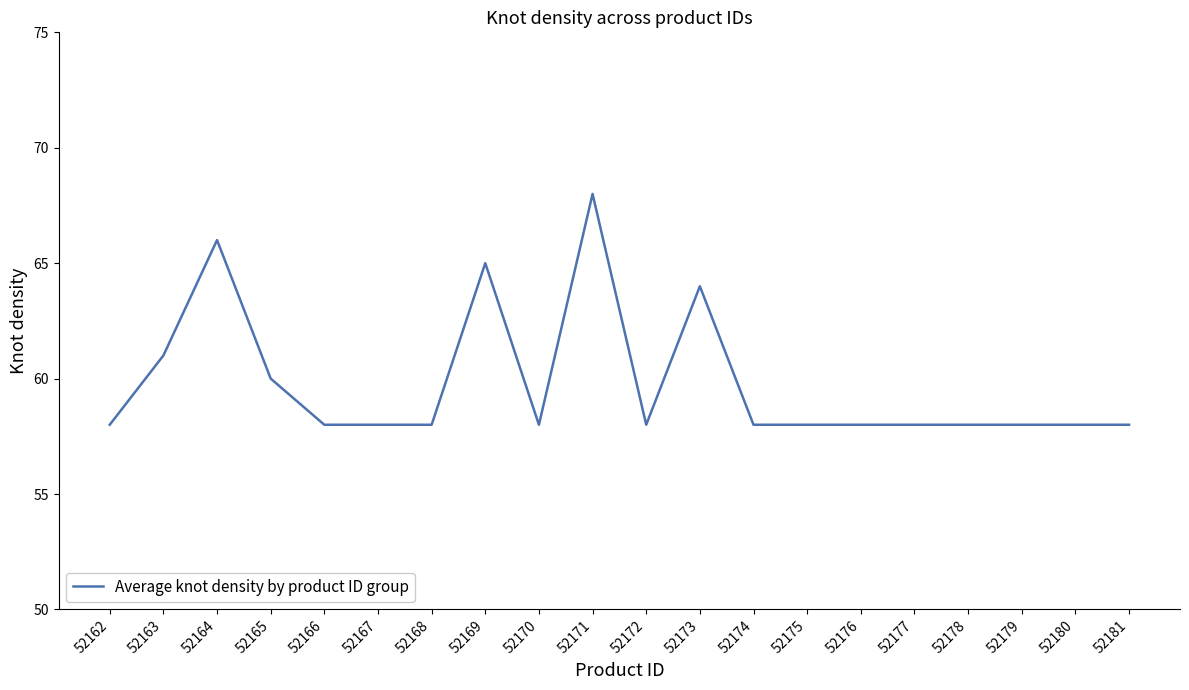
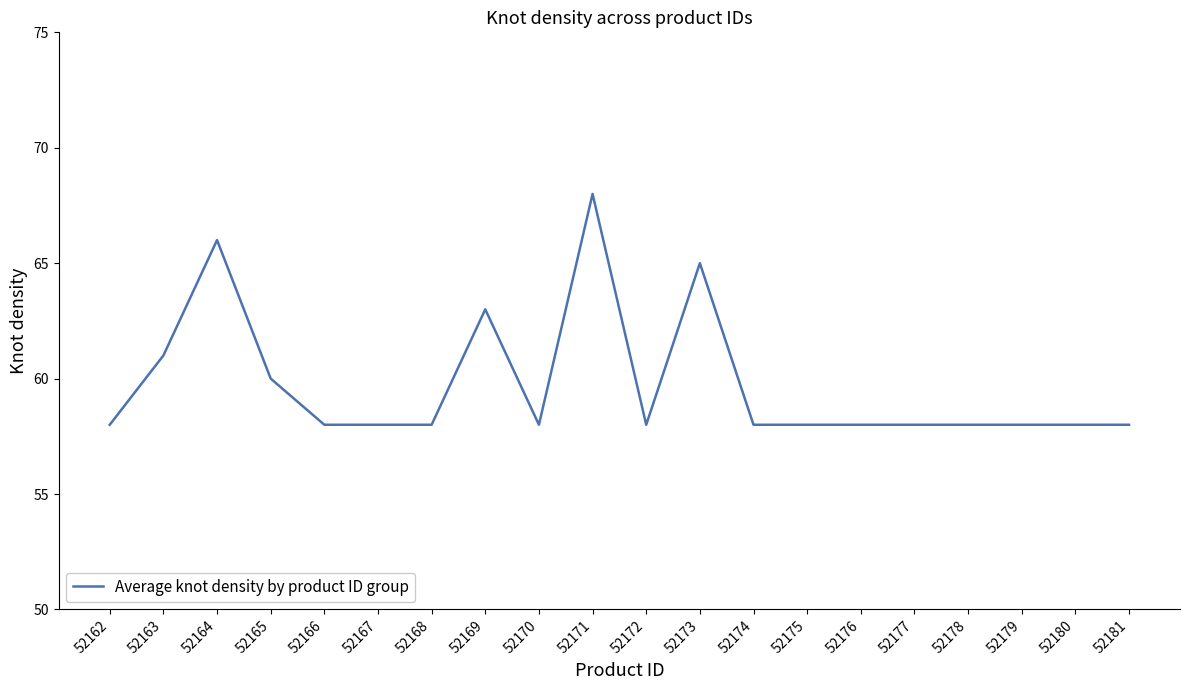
  {
    "52162": 58,
    "52163": 61,
    "52164": 66,
    "52165": 60,
    "52166": 58,
    "52167": 58,
    "52168": 58,
-   "52169": 65,
+   "52169": 63,
    "52170": 58,
    "52171": 68,
    "52172": 58,
-   "52173": 64,
+   "52173": 65,
    "52174": 58,
    "52175": 58,
    "52176": 58,
    "52177": 58,
    "52178": 58,
    "52179": 58,
    "52180": 58,
    "52181": 58
  }
